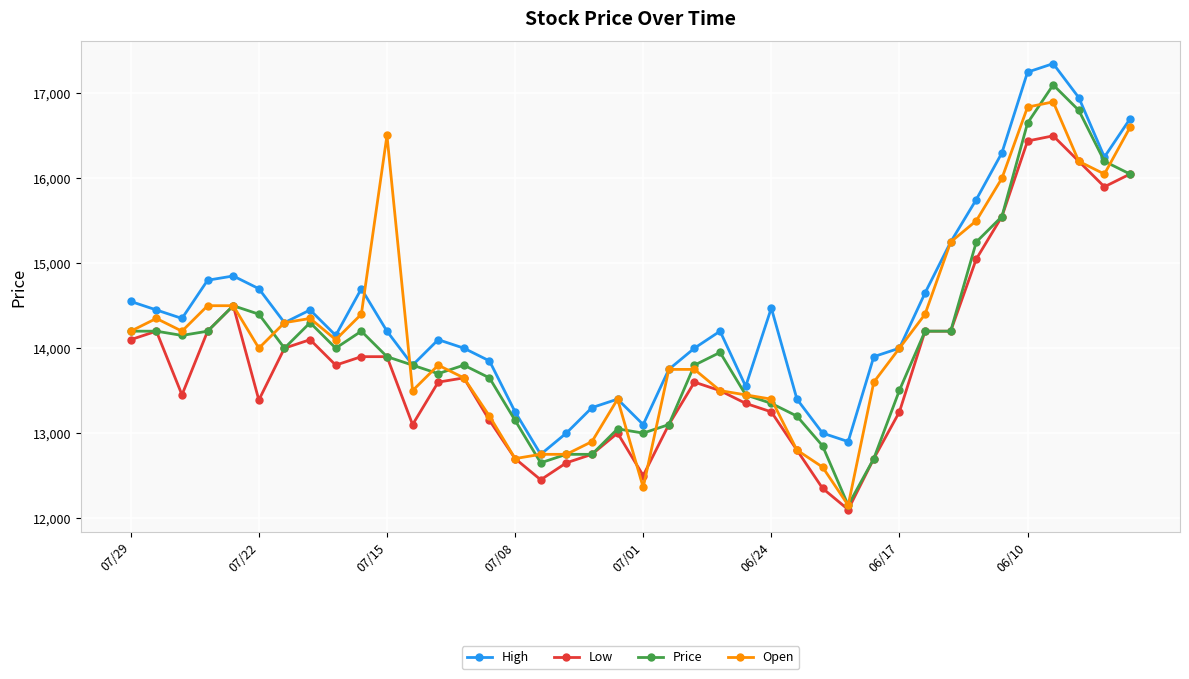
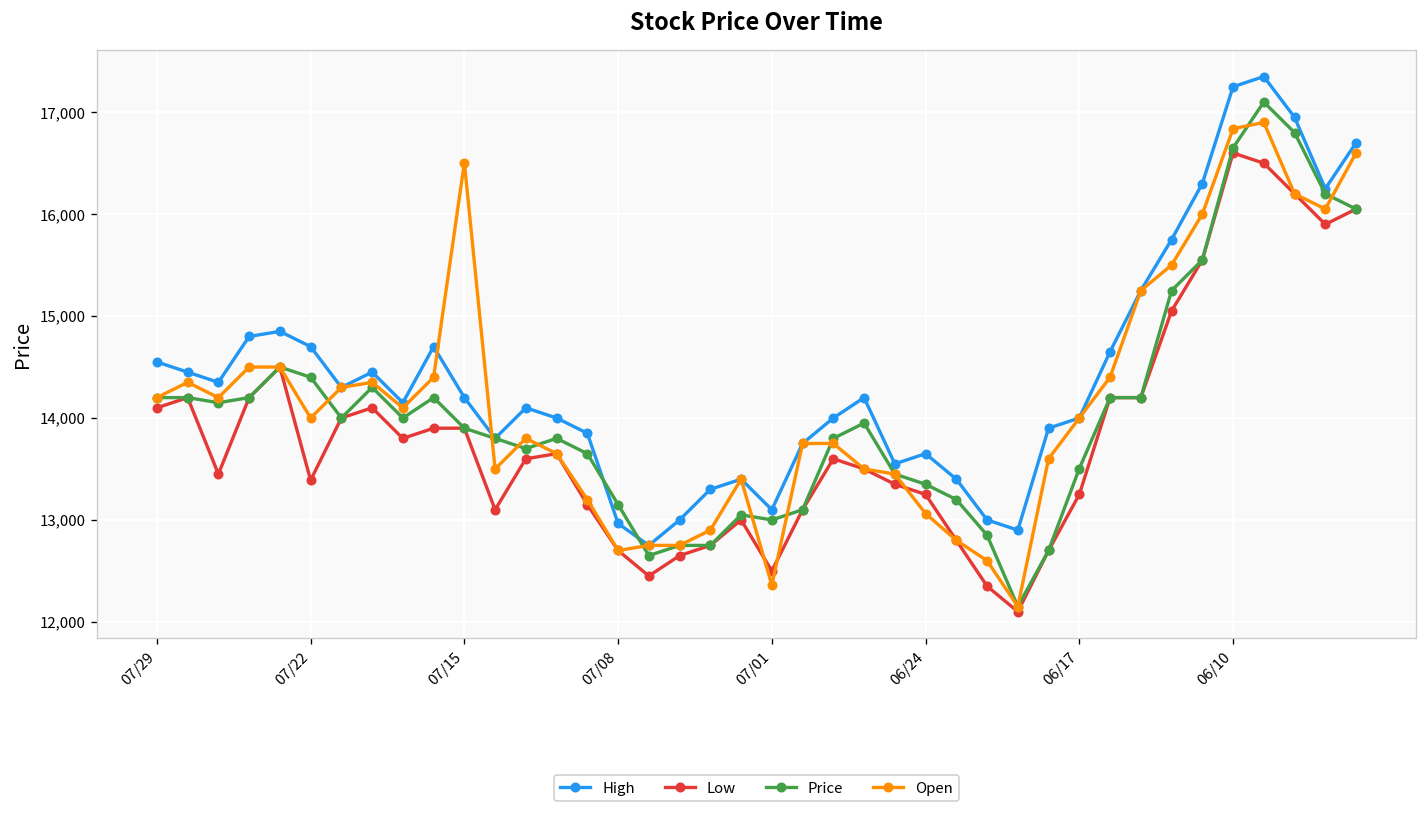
  {
    "High": {
      "07/29": "14,600",
      "07/22": "14,700",
      "07/15": "14,200",
-     "07/08": "13,300",
+     "07/08": "13,000",
      "07/01": "13,100",
-     "06/24": "14,500",
+     "06/24": "13,700",
      "06/10": "17,300"
    },
    "Low": {
      "07/29": "14,100",
      "07/22": "13,400",
      "07/01": "12,500",
      "06/24": "13,300",
      "06/17": "13,300",
-     "06/10": "16,400"
+     "06/10": "16,600"
    },
    "Price": {
      "07/22": "14,400",
      "07/08": "13,200",
      "07/01": "13,000",
      "06/24": "13,400",
      "06/17": "13,500",
      "06/10": "16,700"
    },
    "Open": {
      "07/22": "14,000",
      "07/15": "16,500",
      "07/01": "12,400",
-     "06/24": "13,400",
+     "06/24": "13,100",
      "06/10": "16,800"
    }
  }
